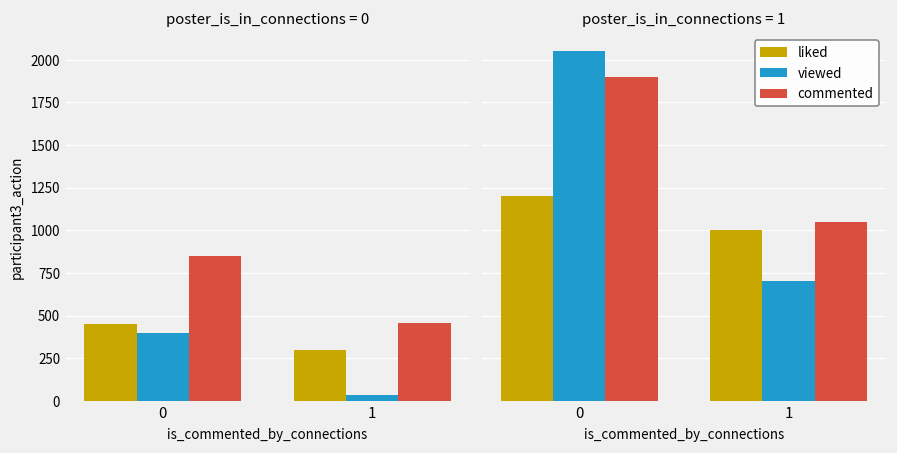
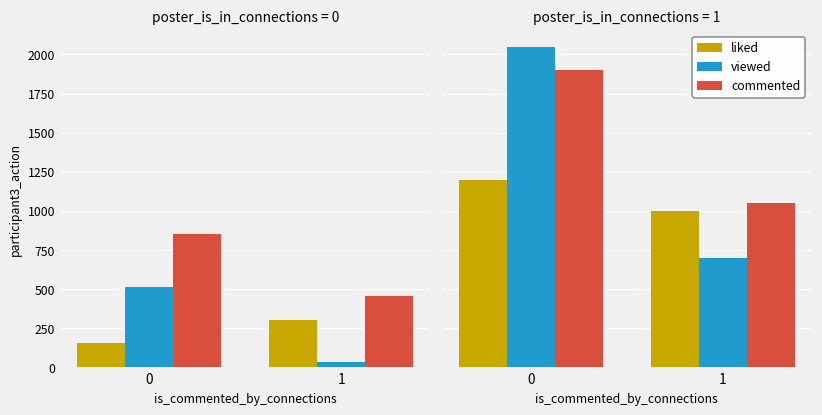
  {
    "poster_is_in_connections = 0": {
      "liked": {
-       "0": 450,
+       "0": 150,
        "1": 300
      },
      "viewed": {
-       "0": 400,
+       "0": 520,
        "1": 40
      },
      "commented": {
        "0": 850,
        "1": 460
      }
    }
  }
